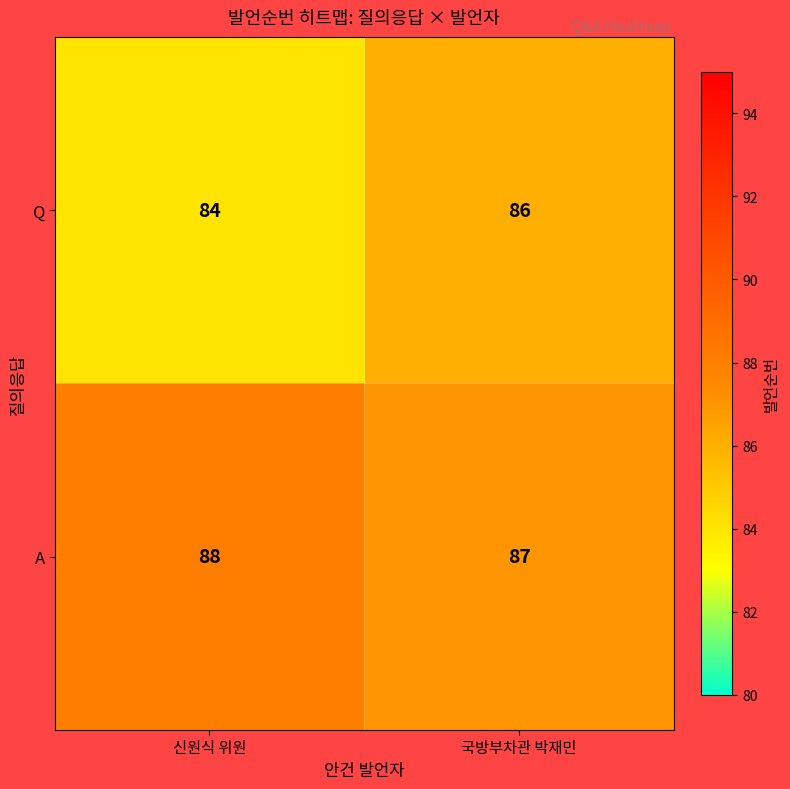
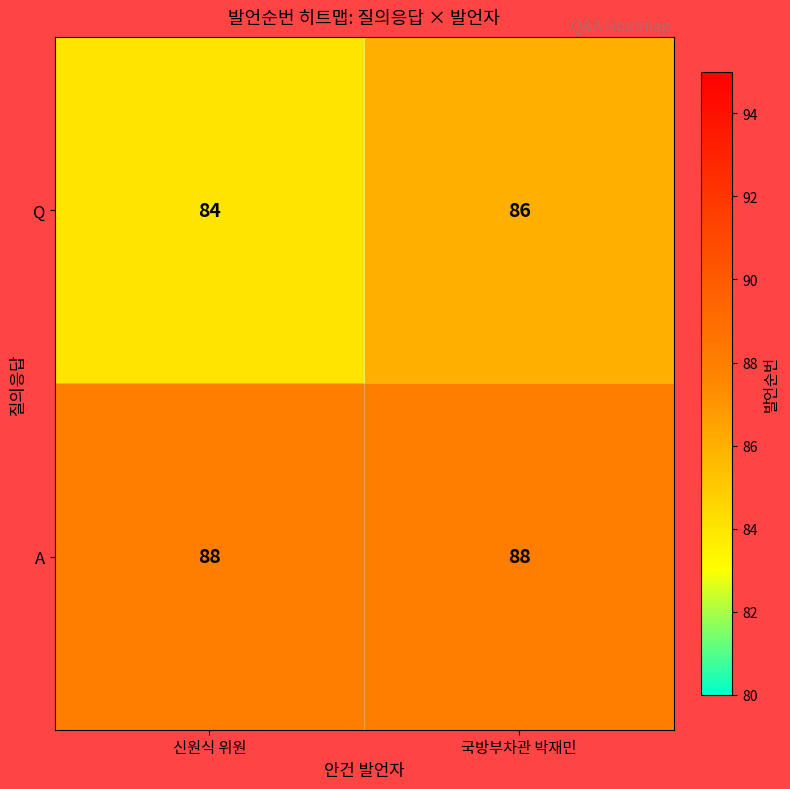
  {
    "Q": {
      "신원식 위원": 84,
      "국방부차관 박재민": 86
    },
    "A": {
      "신원식 위원": 88,
-     "국방부차관 박재민": 87
+     "국방부차관 박재민": 88
    }
  }
